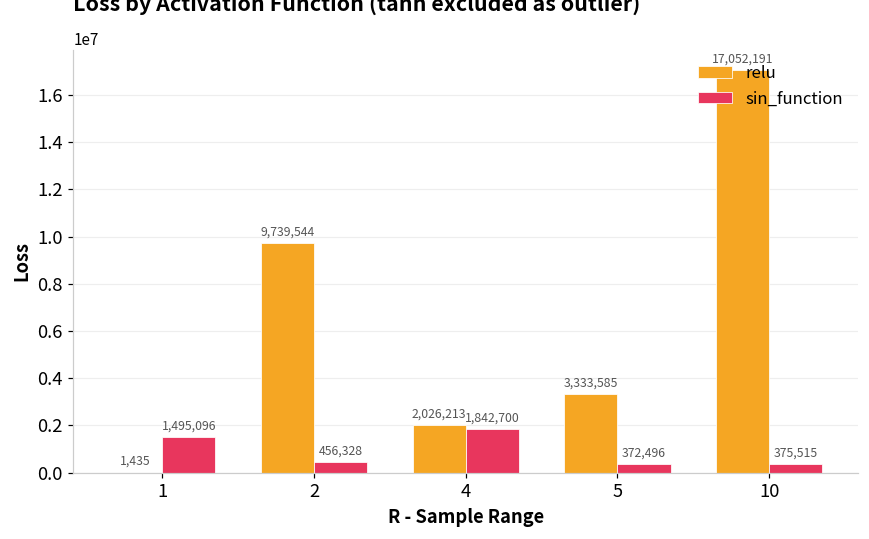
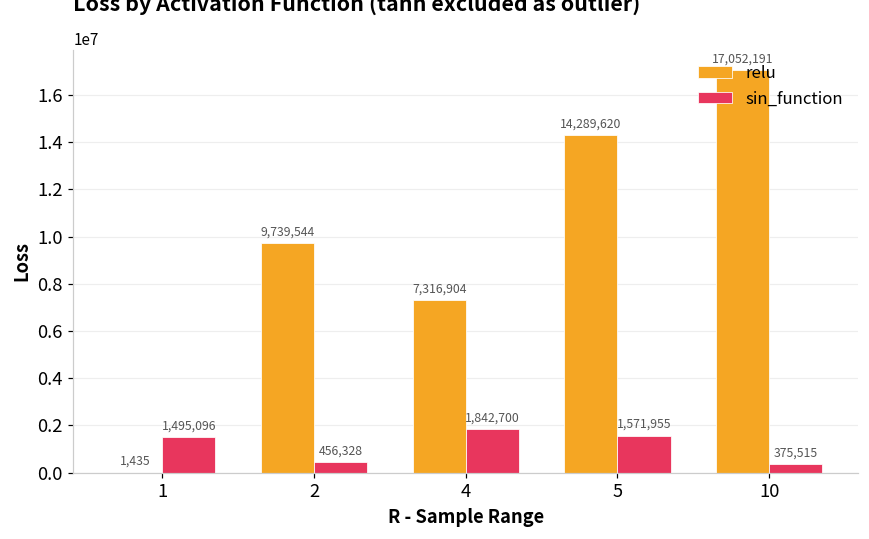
  {
    "relu": {
      "1": "1,435",
      "2": "9,739,544",
-     "4": "2,026,213",
-     "5": "3,333,585",
+     "4": "7,316,904",
+     "5": "14,289,620",
      "10": "17,052,191"
    },
    "sin_function": {
      "1": "1,495,096",
      "2": "456,328",
      "4": "1,842,700",
-     "5": "372,496",
+     "5": "1,571,955",
      "10": "375,515"
    }
  }
